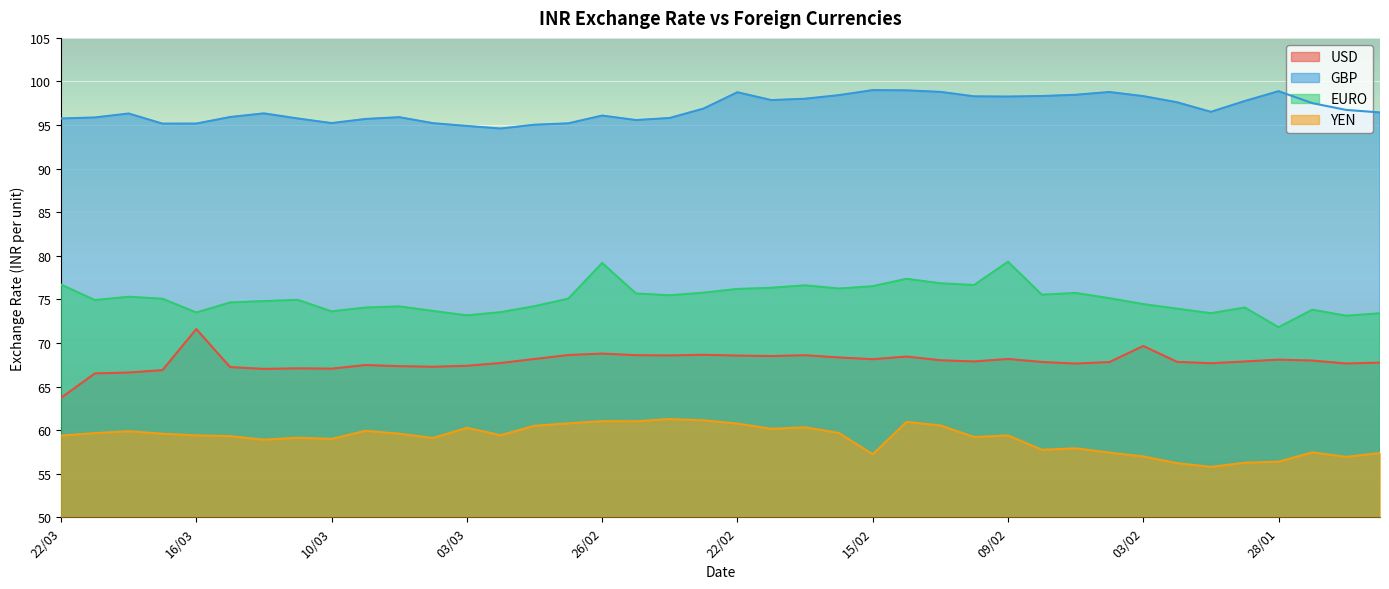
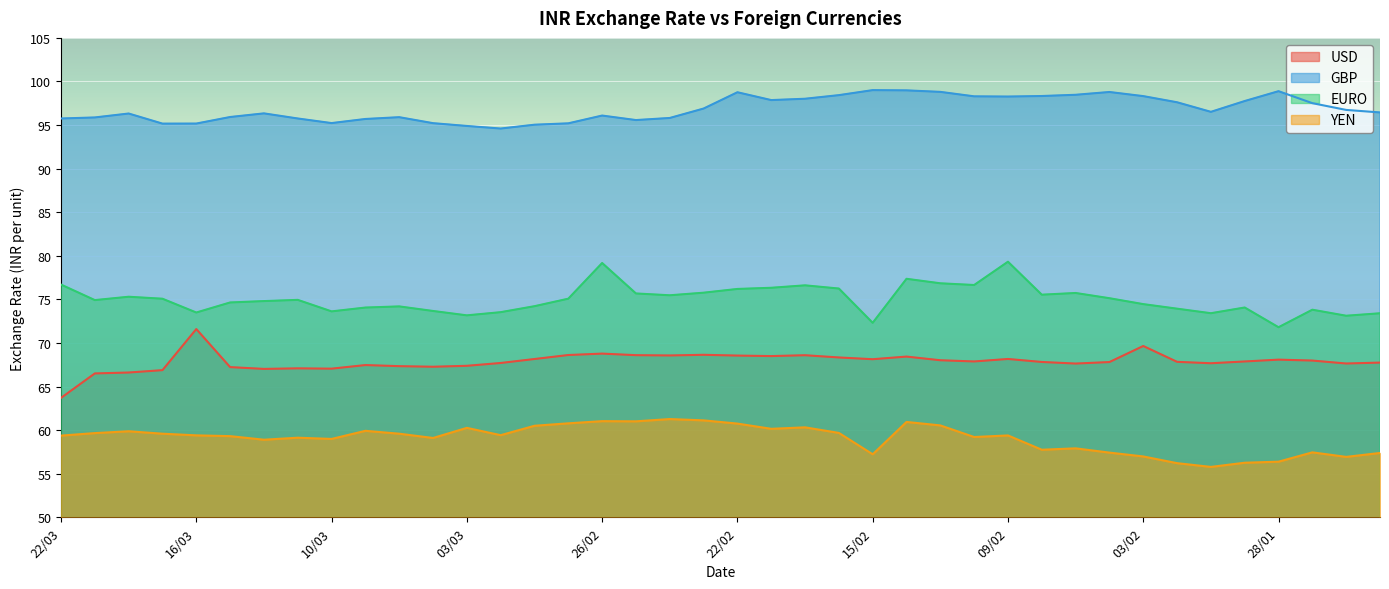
  {
    "USD": {
      "22/03": 64,
      "16/03": 72,
      "10/03": 67,
      "03/03": 67,
      "26/02": 69,
      "22/02": 69,
      "15/02": 68,
      "09/02": 68,
      "03/02": 70,
      "28/01": 68
    },
    "GBP": {
      "22/03": 96,
      "16/03": 95,
      "10/03": 95,
      "03/03": 95,
      "26/02": 96,
      "22/02": 99,
      "15/02": 99,
      "09/02": 98,
      "03/02": 98,
      "28/01": 99
    },
    "EURO": {
      "22/03": 77,
      "16/03": 73,
      "10/03": 74,
      "03/03": 73,
      "26/02": 79,
      "22/02": 76,
-     "15/02": 77,
+     "15/02": 72,
      "09/02": 79,
      "03/02": 74,
      "28/01": 72
    },
    "YEN": {
      "22/03": 59,
      "16/03": 59,
      "10/03": 59,
      "03/03": 60,
      "26/02": 61,
      "22/02": 61,
      "15/02": 57,
      "09/02": 59,
      "03/02": 57,
      "28/01": 56
    }
  }
